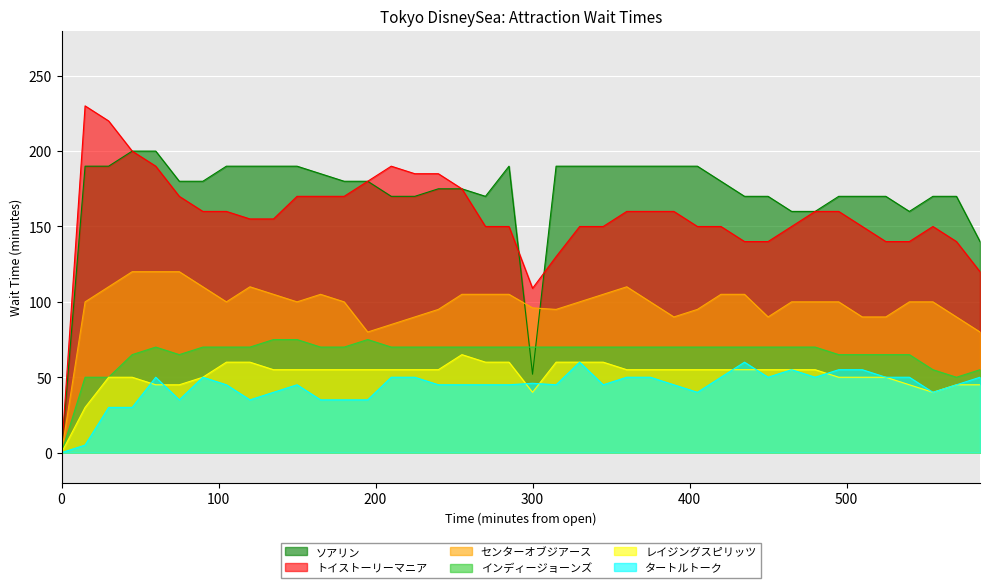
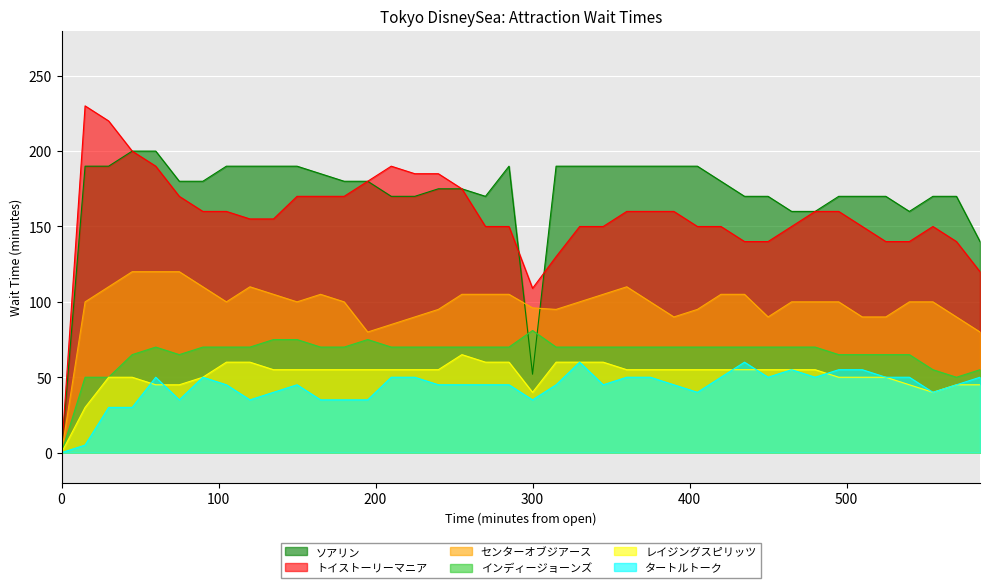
  {
    "ソアリン": {
      "300": 52
    },
    "トイストーリーマニア": {
      "300": 109
    },
    "センターオブジアース": {
      "300": 96
    },
    "インディージョーンズ": {
-     "300": 70
+     "300": 81
    },
    "レイジングスピリッツ": {
      "300": 40
    },
    "タートルトーク": {
-     "300": 46
+     "300": 35
    }
  }
